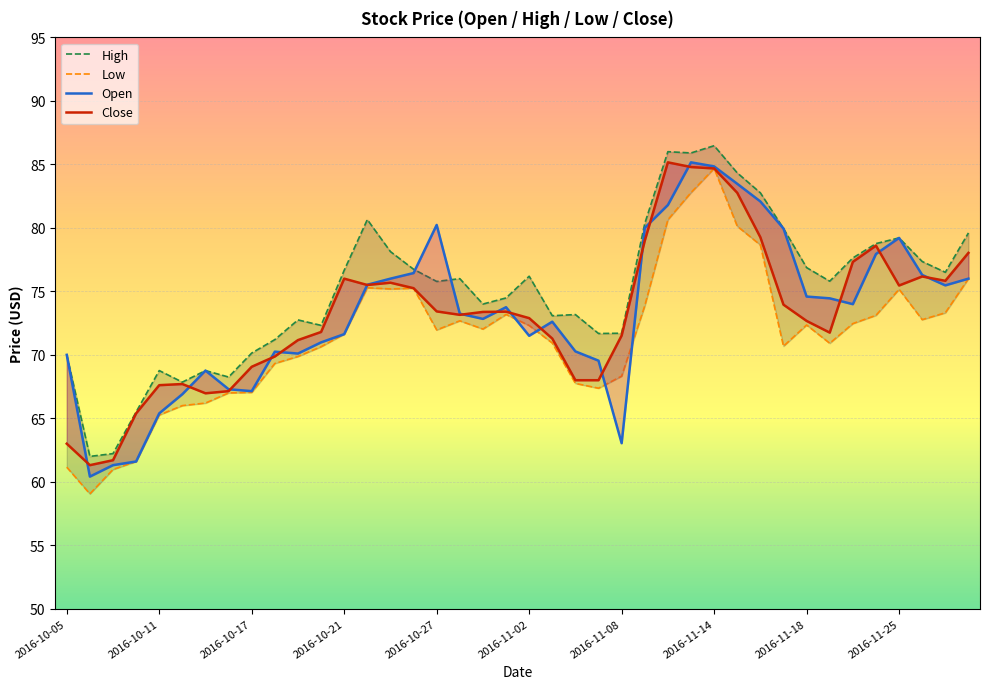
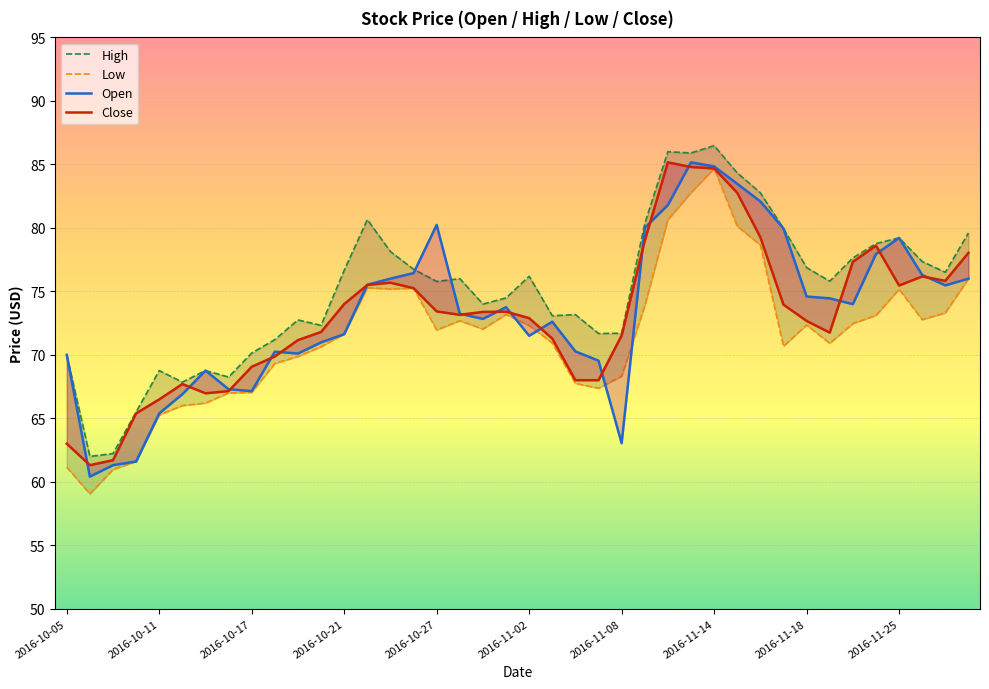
  {
    "Open": {
      "2016-11-02": 71.5,
      "2016-11-08": 63.0
    },
    "Close": {
      "2016-10-05": 63.0,
-     "2016-10-11": 67.6,
-     "2016-10-21": 76,
+     "2016-10-11": 66.5,
+     "2016-10-21": 74,
      "2016-10-27": 73.4,
      "2016-11-18": 72.7,
      "2016-11-25": 75.5
    }
  }
